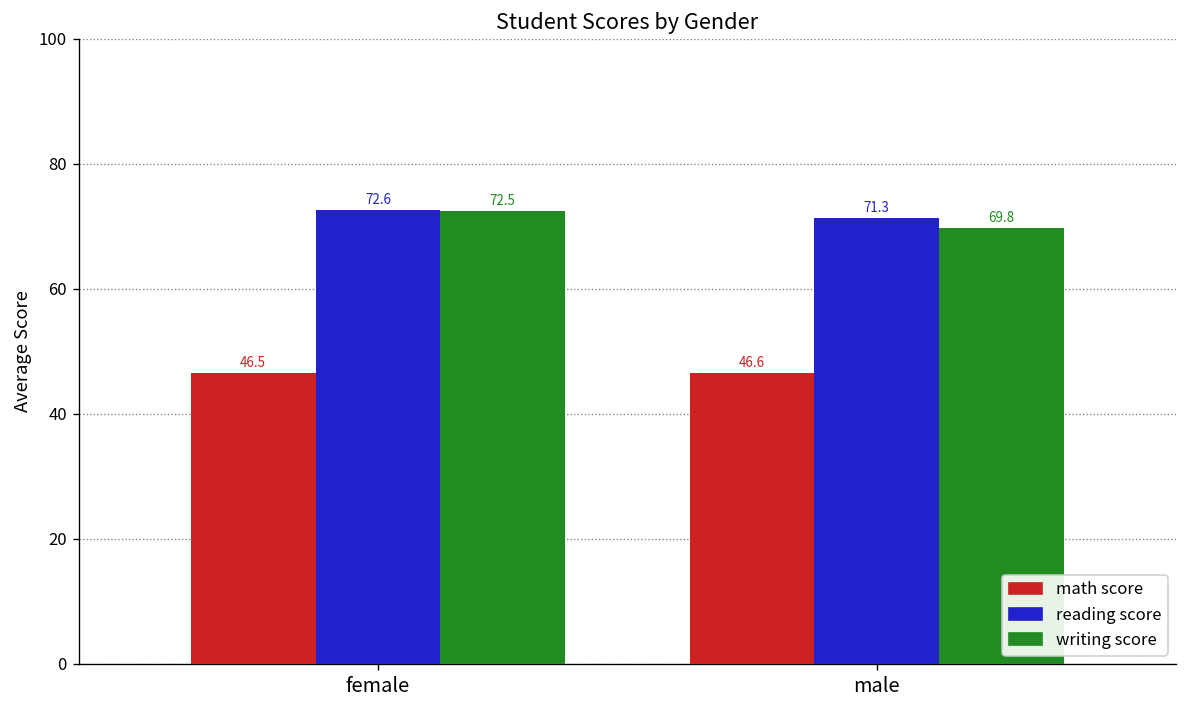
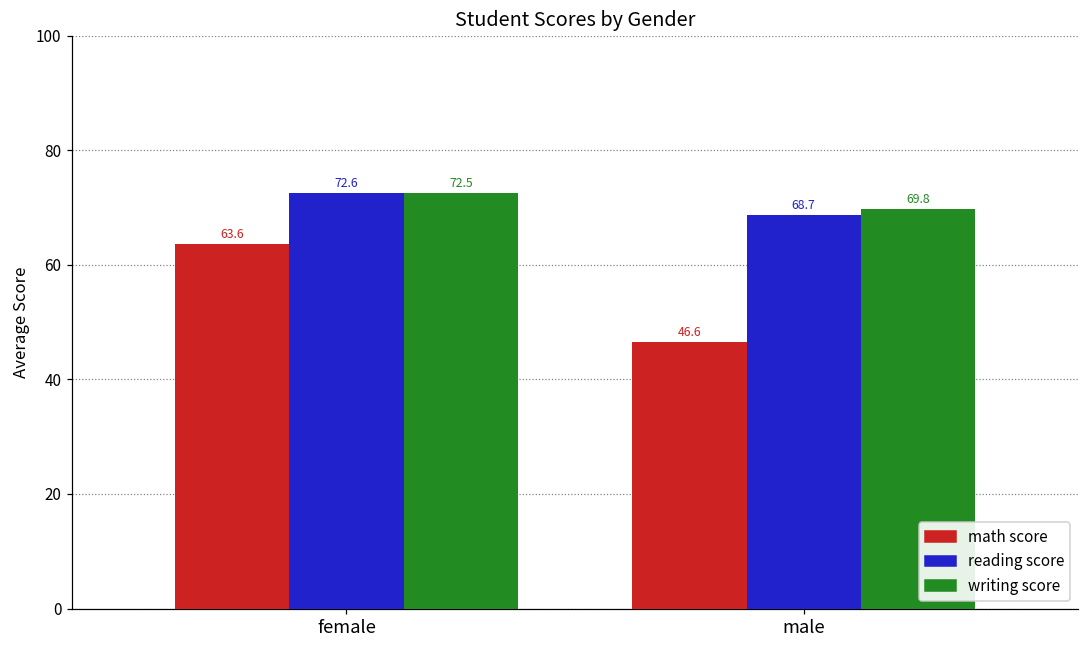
  {
    "math score": {
-     "female": 46.5,
+     "female": 63.6,
      "male": 46.6
    },
    "reading score": {
      "female": 72.6,
-     "male": 71.3
+     "male": 68.7
    },
    "writing score": {
      "female": 72.5,
      "male": 69.8
    }
  }
